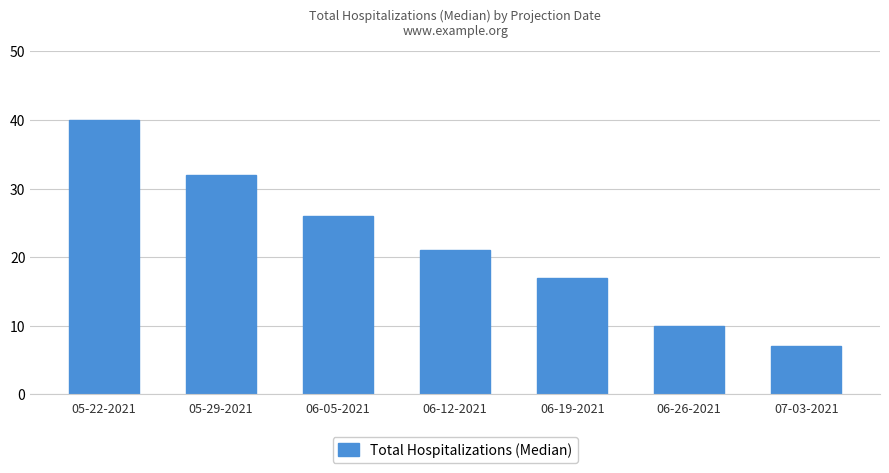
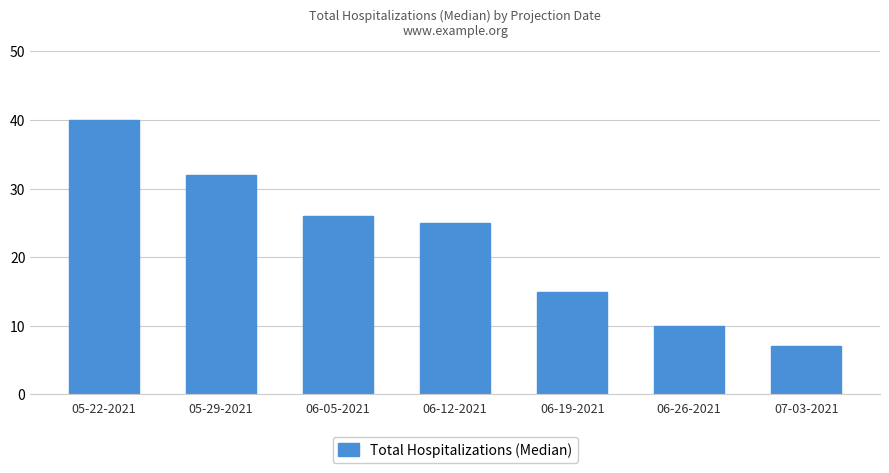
  {
    "05-22-2021": 40,
    "05-29-2021": 32,
    "06-05-2021": 26,
-   "06-12-2021": 21,
-   "06-19-2021": 17,
+   "06-12-2021": 25,
+   "06-19-2021": 15,
    "06-26-2021": 10,
    "07-03-2021": 7
  }
